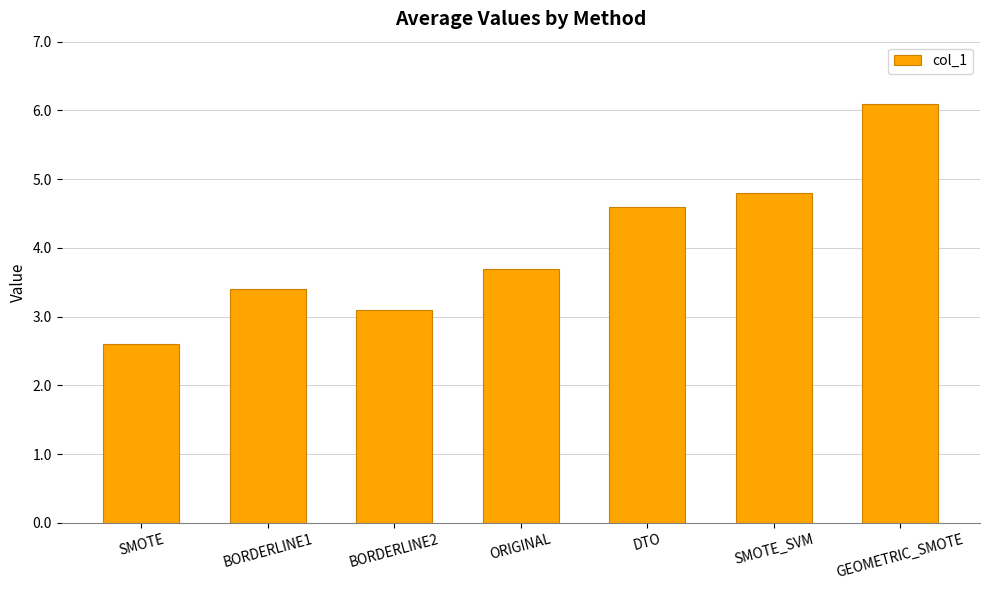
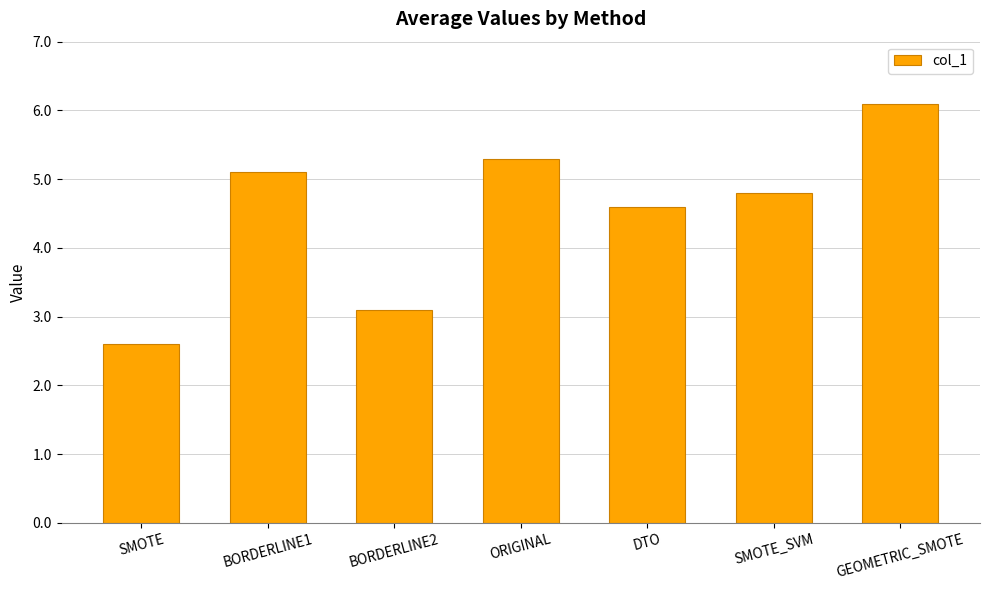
  {
    "SMOTE": 2.6,
-   "BORDERLINE1": 3.4,
+   "BORDERLINE1": 5.1,
    "BORDERLINE2": 3.1,
-   "ORIGINAL": 3.7,
+   "ORIGINAL": 5.3,
    "DTO": 4.6,
    "SMOTE_SVM": 4.8,
    "GEOMETRIC_SMOTE": 6.1
  }
